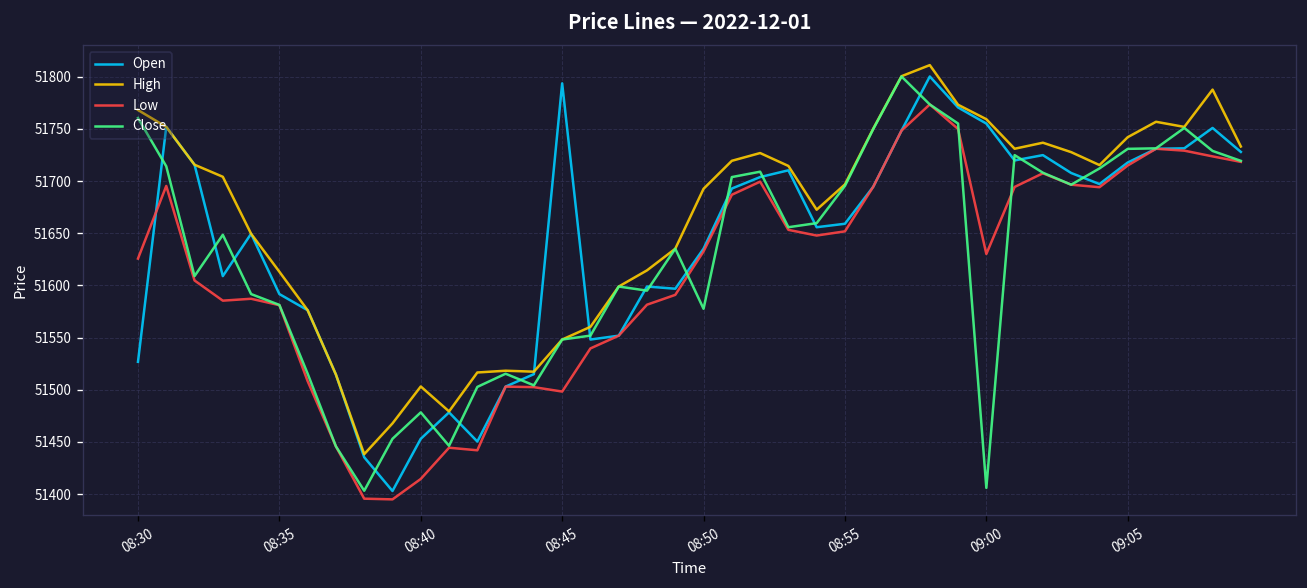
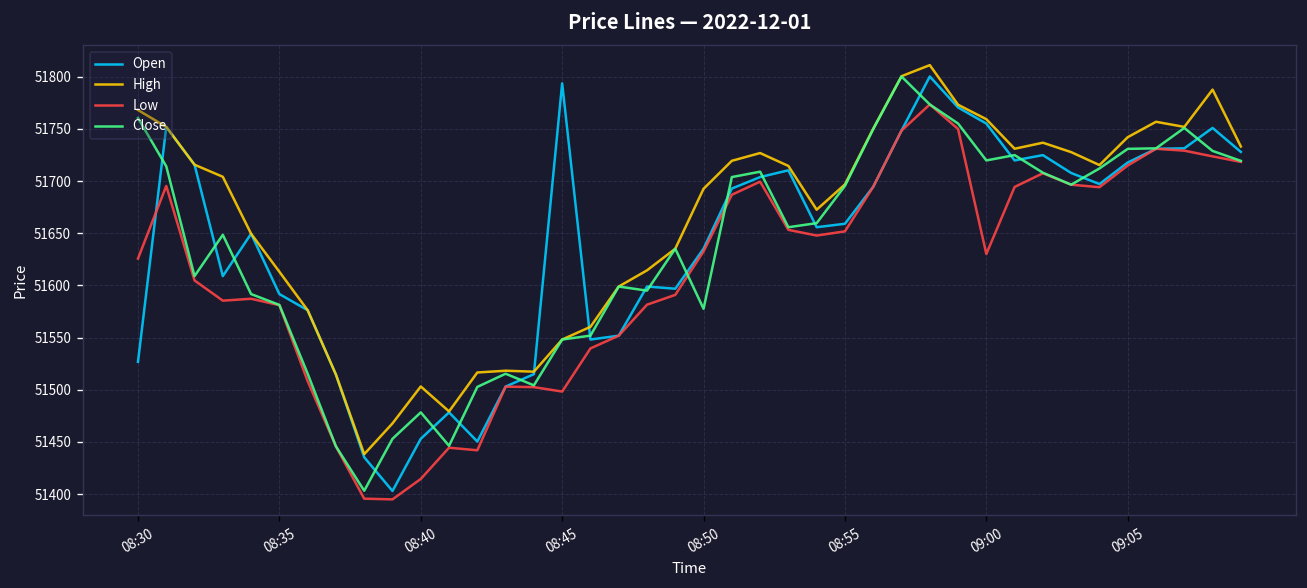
  {
    "Open": {
      "08:30": 51530,
      "08:35": 51590,
      "08:40": 51450,
      "08:45": 51790,
      "08:55": 51660,
      "09:00": 51760
    },
    "High": {
      "08:35": 51610,
      "08:40": 51500,
      "08:50": 51690,
      "09:00": 51760,
      "09:05": 51740
    },
    "Low": {
      "08:30": 51630,
      "08:40": 51410,
      "08:45": 51500,
      "08:55": 51650,
      "09:00": 51630
    },
    "Close": {
      "08:40": 51480,
      "08:50": 51580,
-     "09:00": 51410,
+     "09:00": 51720,
      "09:05": 51730
    }
  }
